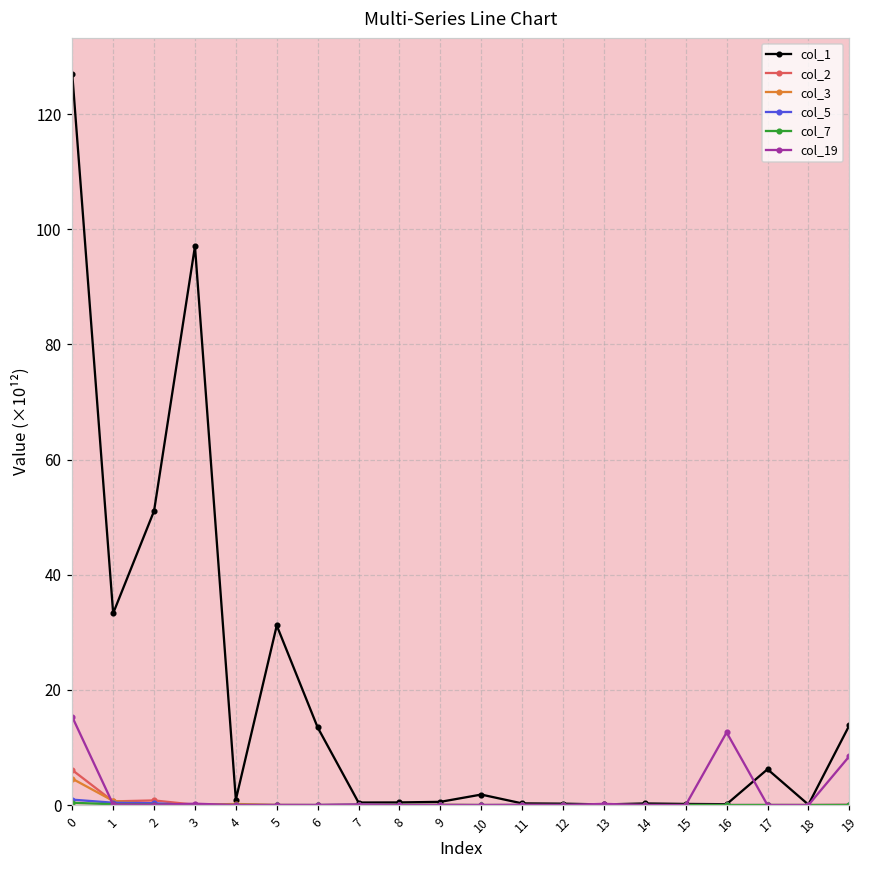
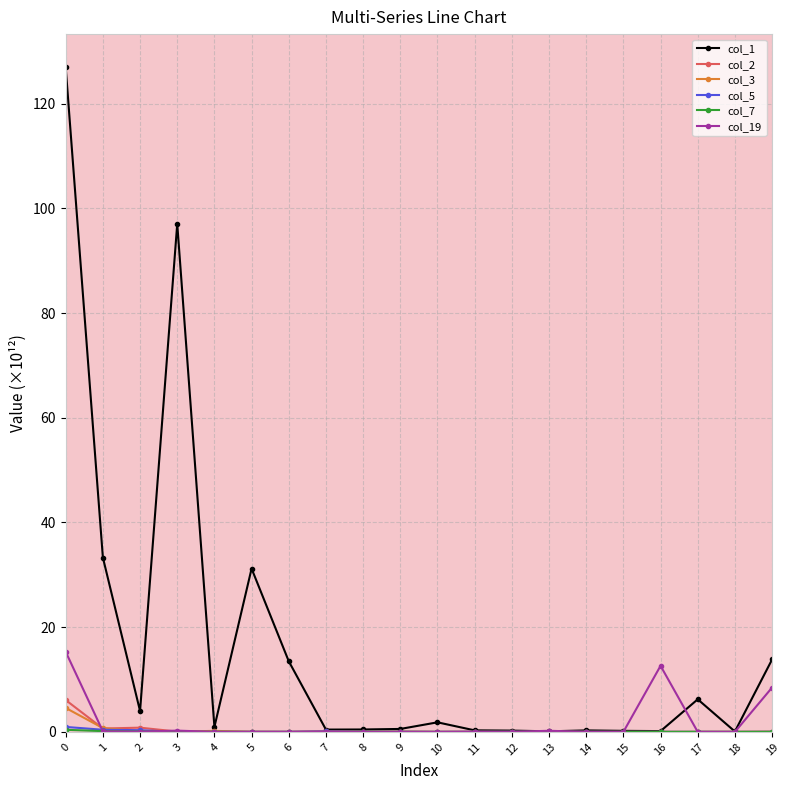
  {
    "col_1": {
      "0": 127,
      "1": 33,
-     "2": 51,
+     "2": 4,
      "3": 97,
      "4": 1,
      "5": 31,
      "6": 13,
      "9": 1,
      "10": 2,
      "17": 6,
      "19": 14
    },
    "col_5": {
      "0": 1
    },
    "col_7": {
      "0": 0
    },
    "col_19": {
      "0": 15,
      "16": 13,
      "19": 8
    }
  }
